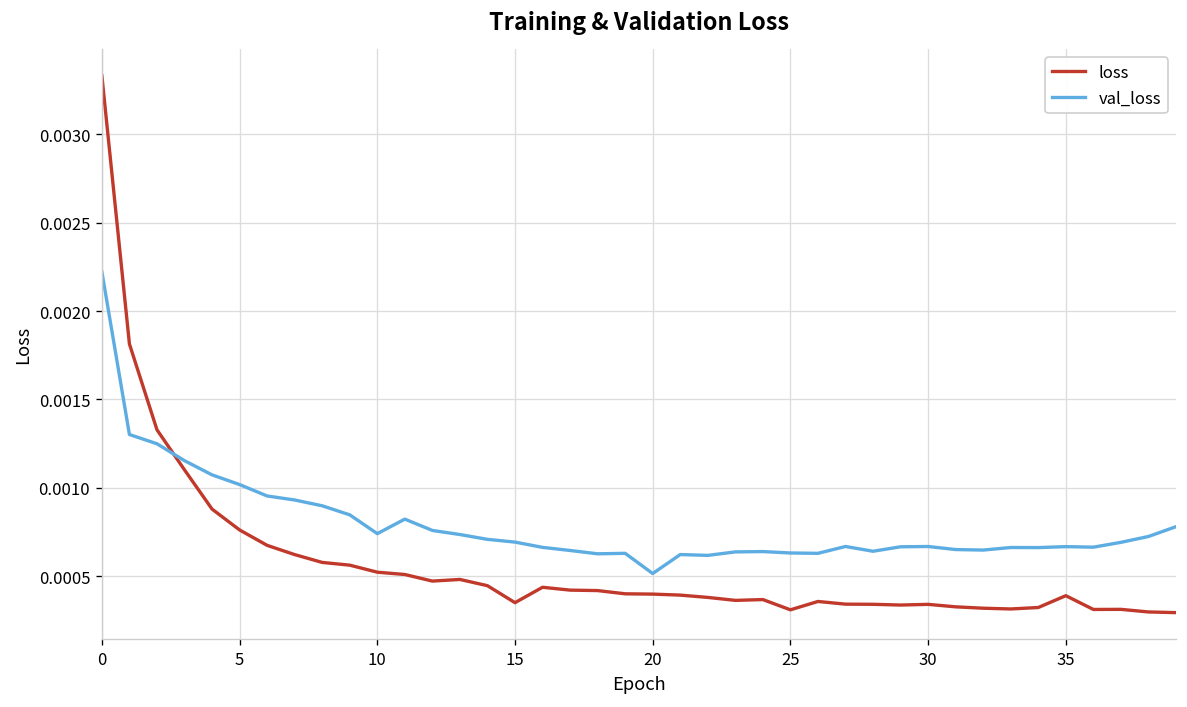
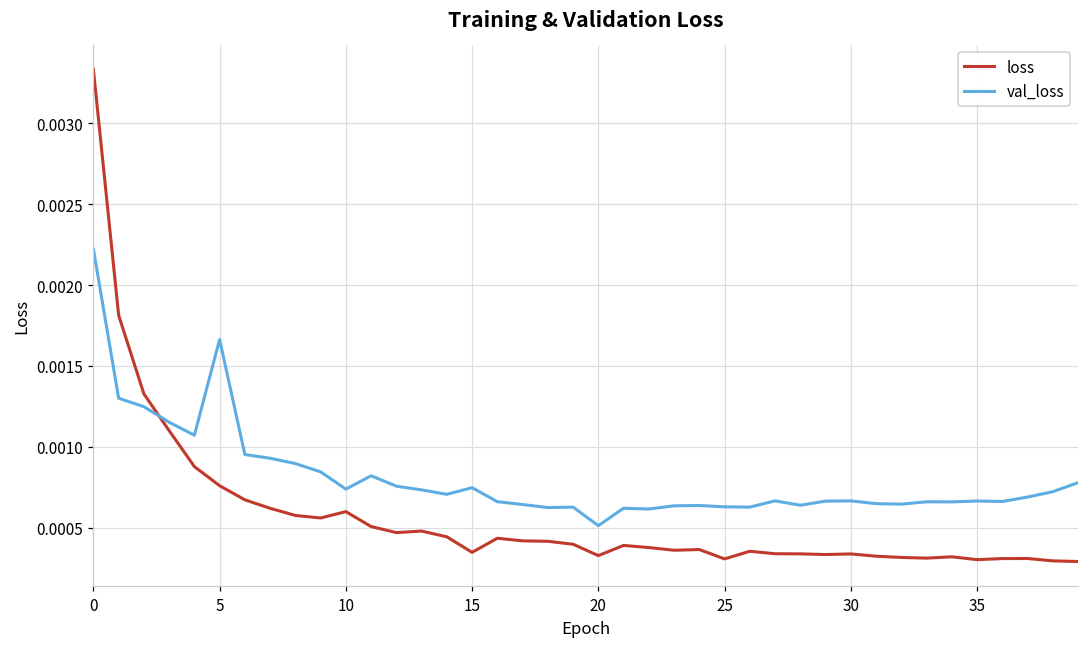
  {
    "loss": {
      "0": 0.00333,
      "5": 0.00076,
-     "10": 0.00052,
+     "10": 0.00060,
      "15": 0.00035,
-     "20": 0.00040,
+     "20": 0.00033,
      "25": 0.00031,
      "30": 0.00034,
-     "35": 0.00039
+     "35": 0.00030
    },
    "val_loss": {
      "0": 0.00222,
-     "5": 0.00102,
+     "5": 0.00166,
      "10": 0.00074,
-     "15": 0.00069,
+     "15": 0.00075,
      "20": 0.00051,
      "25": 0.00063,
      "30": 0.00067,
      "35": 0.00067
    }
  }
